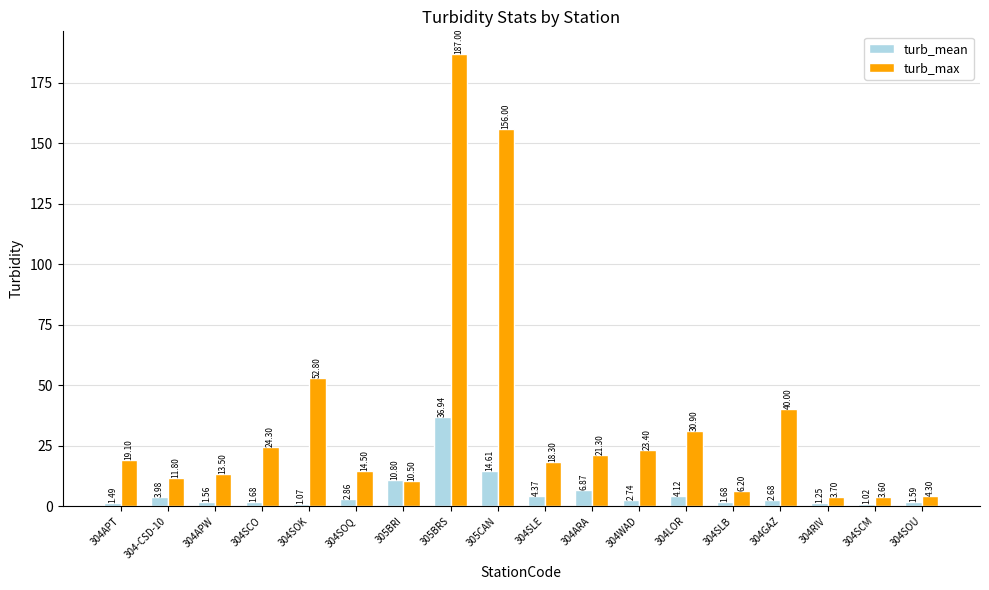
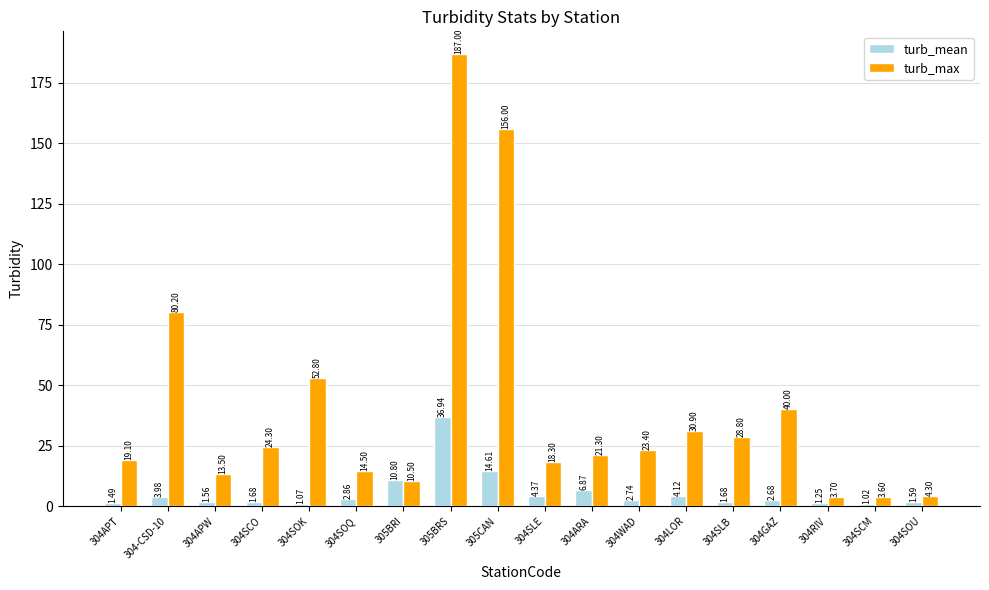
  {
    "turb_mean": {
      "304APT": 1.49,
      "304-CSD-10": 3.98,
      "304APW": 1.56,
      "304SCO": 1.68,
      "304SOK": 1.07,
      "304SOQ": 2.86,
      "305BRI": 10.80,
      "305BRS": 36.94,
      "305CAN": 14.61,
      "304SLE": 4.37,
      "304ARA": 6.87,
      "304WAD": 2.74,
      "304LOR": 4.12,
      "304SLB": 1.68,
      "304GAZ": 2.68,
      "304RIV": 1.25,
      "304SCM": 1.02,
      "304SOU": 1.59
    },
    "turb_max": {
      "304APT": 19.10,
-     "304-CSD-10": 11.80,
+     "304-CSD-10": 80.20,
      "304APW": 13.50,
      "304SCO": 24.30,
      "304SOK": 52.80,
      "304SOQ": 14.50,
      "305BRI": 10.50,
      "305BRS": 187.00,
      "305CAN": 156.00,
      "304SLE": 18.30,
      "304ARA": 21.30,
      "304WAD": 23.40,
      "304LOR": 30.90,
-     "304SLB": 6.20,
+     "304SLB": 28.80,
      "304GAZ": 40.00,
      "304RIV": 3.70,
      "304SCM": 3.60,
      "304SOU": 4.30
    }
  }
